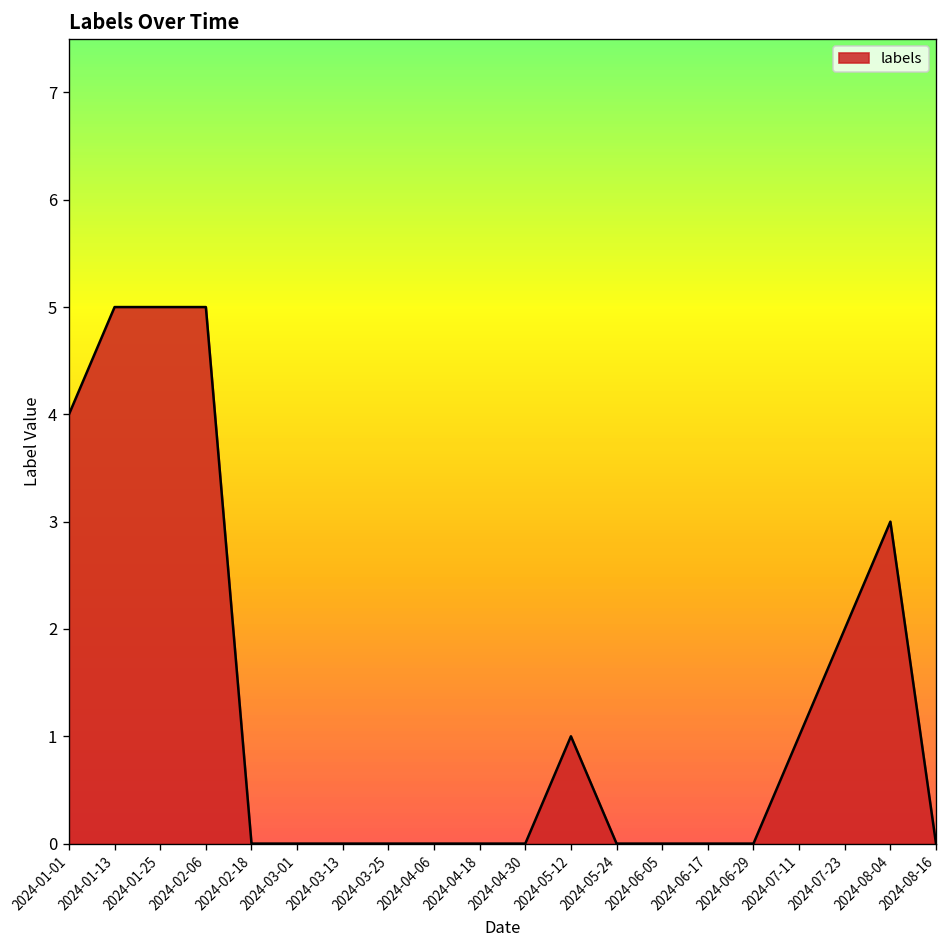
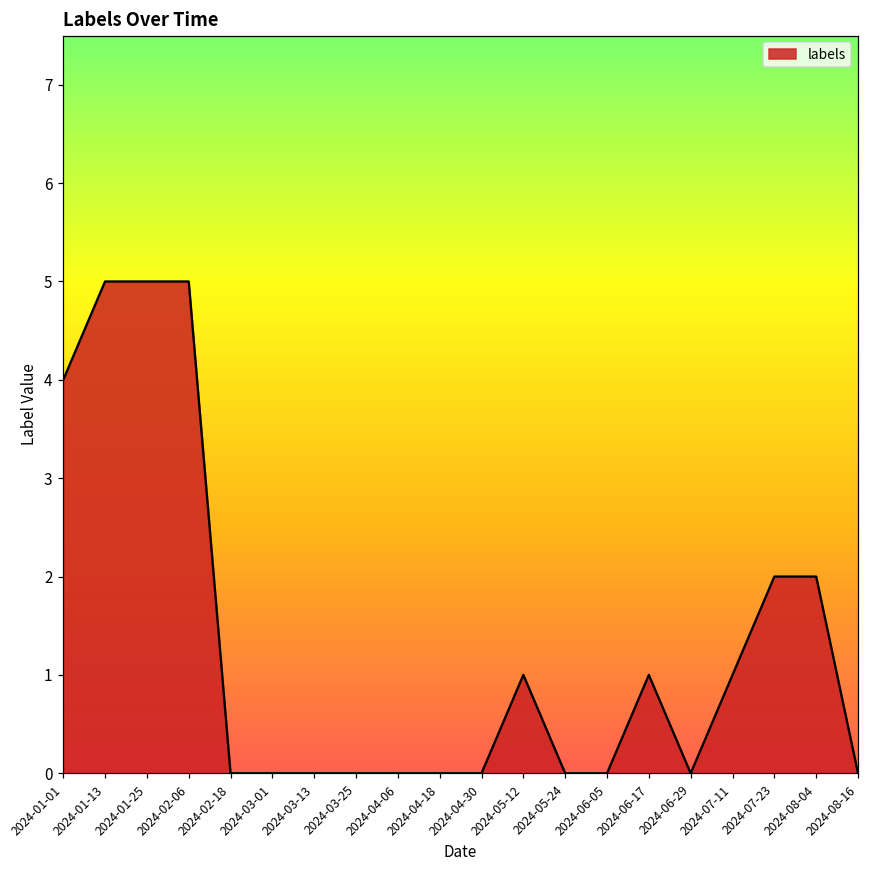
  {
    "2024-01-01": 4,
    "2024-01-13": 5,
    "2024-01-25": 5,
    "2024-02-06": 5,
    "2024-02-18": 0,
    "2024-03-01": 0,
    "2024-03-13": 0,
    "2024-03-25": 0,
    "2024-04-06": 0,
    "2024-04-18": 0,
    "2024-04-30": 0,
    "2024-05-12": 1,
    "2024-05-24": 0,
    "2024-06-05": 0,
-   "2024-06-17": 0,
+   "2024-06-17": 1,
    "2024-06-29": 0,
    "2024-07-11": 1,
    "2024-07-23": 2,
-   "2024-08-04": 3,
+   "2024-08-04": 2,
    "2024-08-16": 0
  }
